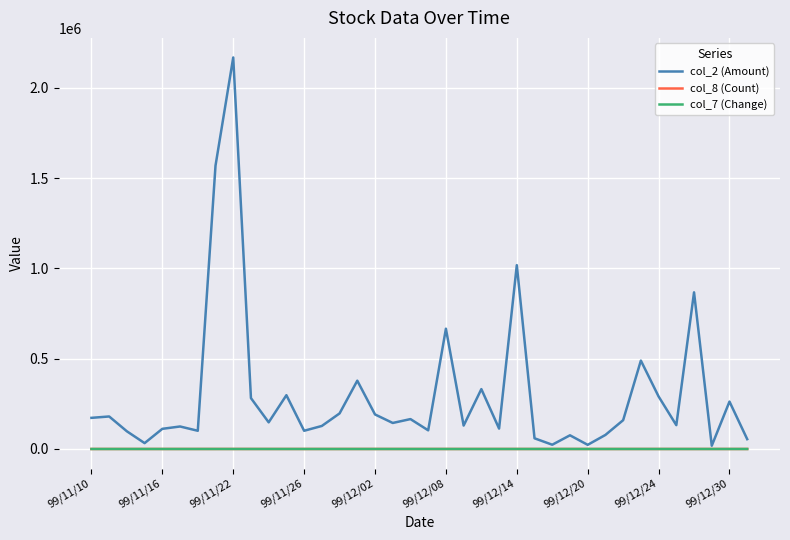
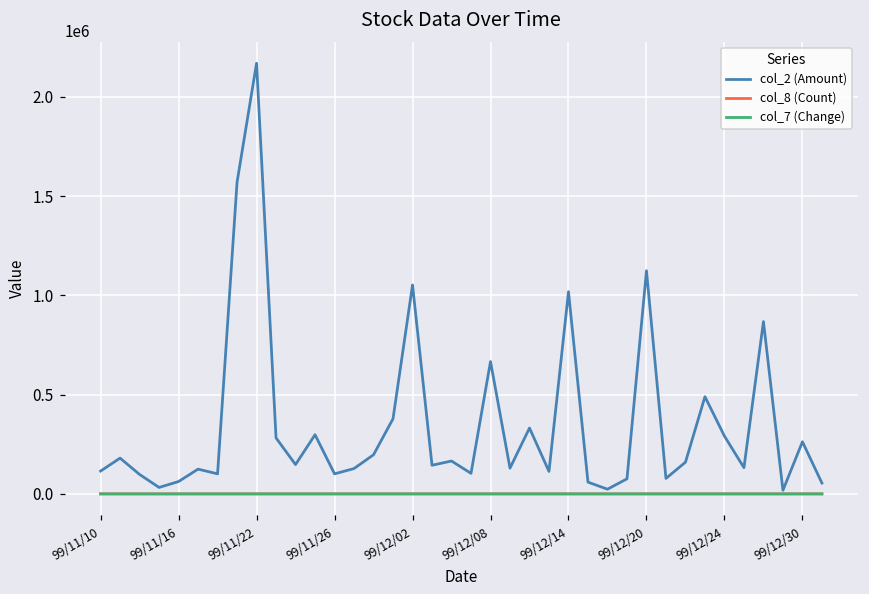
  {
    "col_2 (Amount)": {
-     "99/11/10": 170000,
-     "99/11/16": 110000,
+     "99/11/10": 110000,
+     "99/11/16": 60000,
      "99/11/22": 2170000,
      "99/11/26": 100000,
-     "99/12/02": 190000,
+     "99/12/02": 1050000,
      "99/12/08": 670000,
      "99/12/14": 1020000,
-     "99/12/20": 20000,
+     "99/12/20": 1120000,
      "99/12/24": 290000,
      "99/12/30": 260000
    },
    "col_7 (Change)": {
      "99/11/10": 0,
      "99/11/16": 0,
      "99/11/22": 0,
      "99/11/26": 0,
      "99/12/02": 0,
      "99/12/08": 0,
      "99/12/14": 0,
      "99/12/20": 0,
      "99/12/24": 0,
      "99/12/30": 0
    }
  }
